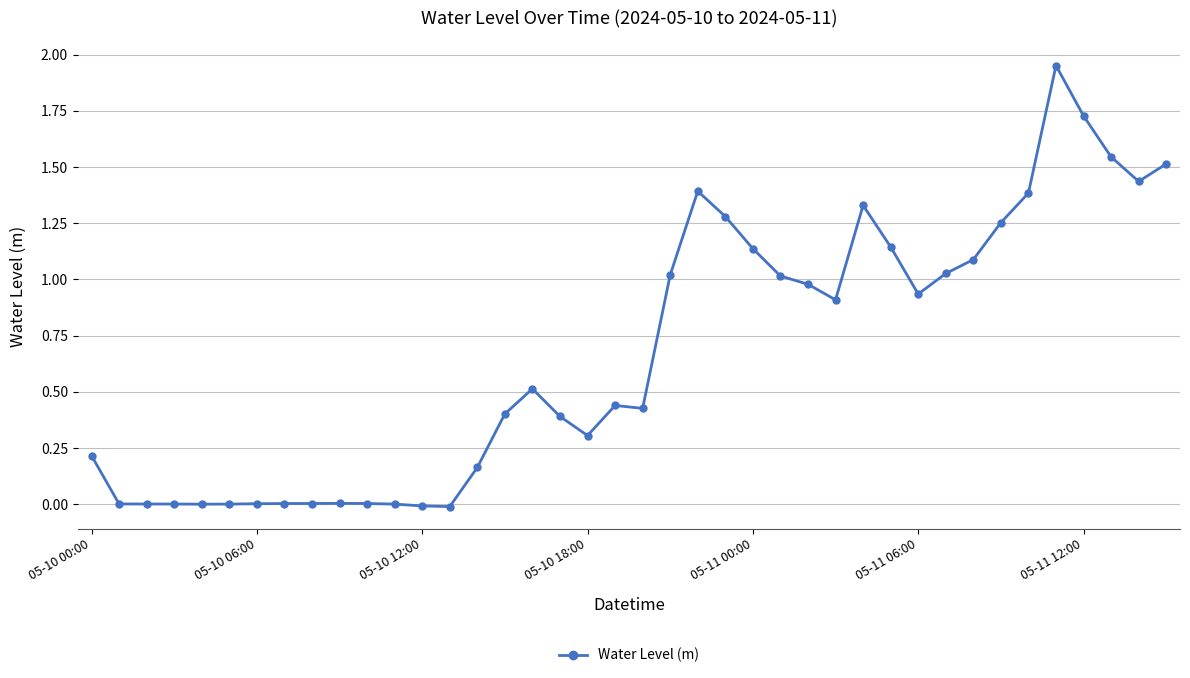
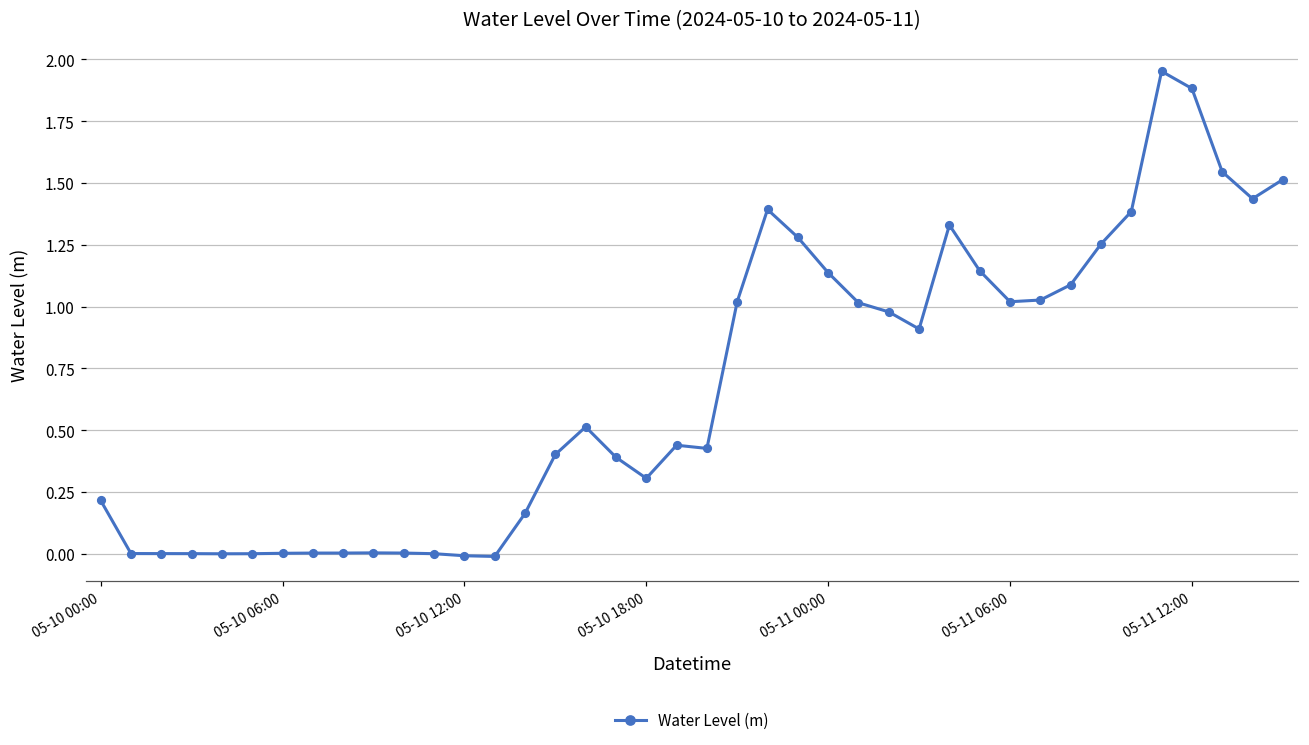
  {
    "05-10 00:00": 0.22,
    "05-10 06:00": 0.00,
    "05-10 12:00": -0.01,
    "05-10 18:00": 0.31,
    "05-11 00:00": 1.14,
-   "05-11 06:00": 0.93,
-   "05-11 12:00": 1.73
+   "05-11 06:00": 1.02,
+   "05-11 12:00": 1.88
  }
